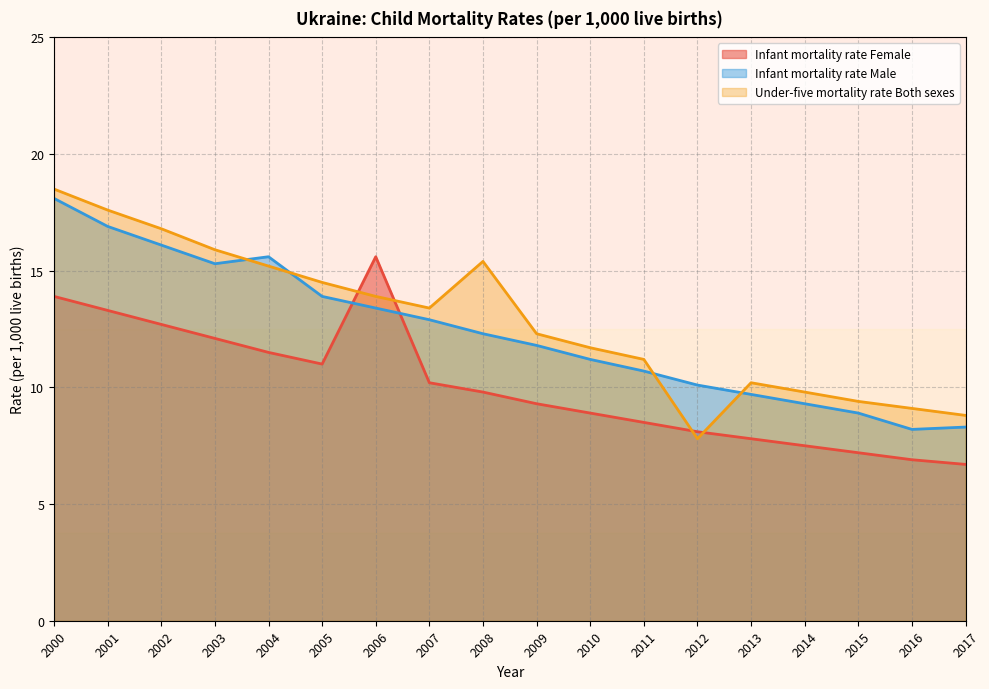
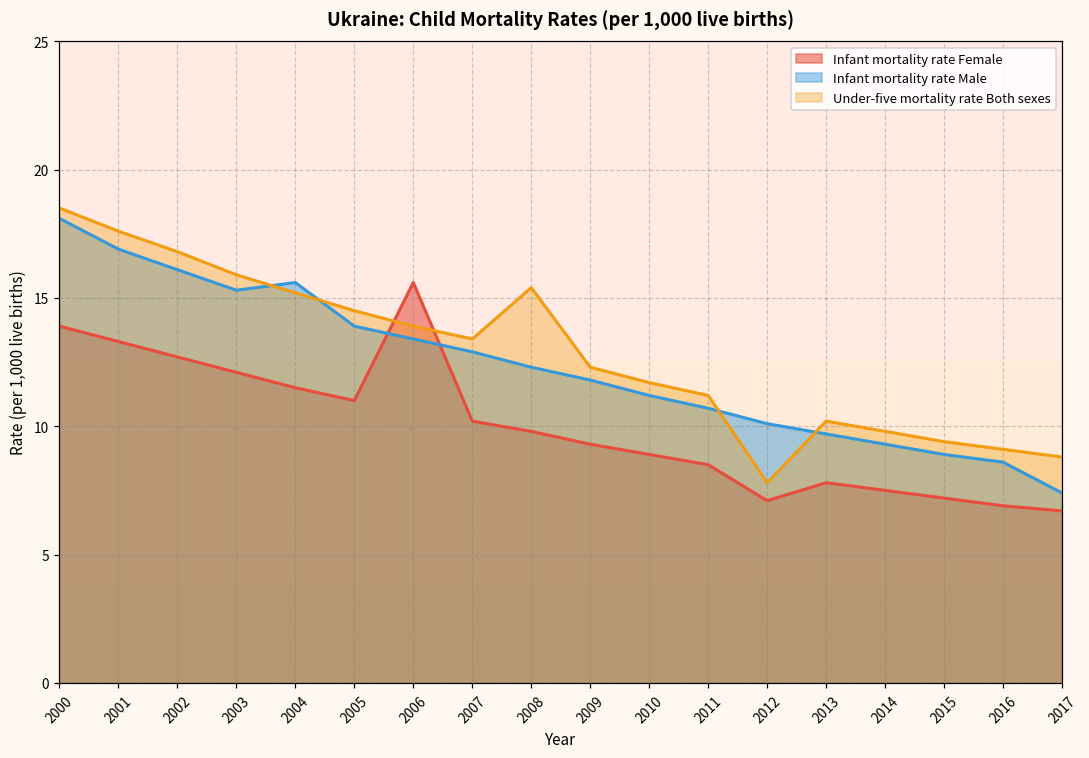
  {
    "Infant mortality rate Female": {
      "2000": 13.9,
      "2001": 13.3,
      "2002": 12.7,
      "2003": 12.1,
      "2004": 11.5,
      "2005": 11.0,
      "2006": 15.6,
      "2007": 10.2,
      "2008": 9.8,
      "2009": 9.3,
      "2010": 8.9,
      "2011": 8.5,
-     "2012": 8.1,
+     "2012": 7.1,
      "2013": 7.8,
      "2014": 7.5,
      "2015": 7.2,
      "2016": 6.9,
      "2017": 6.7
    },
    "Infant mortality rate Male": {
      "2000": 18.1,
      "2001": 16.9,
      "2002": 16.1,
      "2003": 15.3,
      "2004": 15.6,
      "2005": 13.9,
      "2006": 13.4,
      "2007": 12.9,
      "2008": 12.3,
      "2009": 11.8,
      "2010": 11.2,
      "2011": 10.7,
      "2012": 10.1,
      "2013": 9.7,
      "2014": 9.3,
      "2015": 8.9,
-     "2016": 8.2,
-     "2017": 8.3
+     "2016": 8.6,
+     "2017": 7.4
    },
    "Under-five mortality rate Both sexes": {
      "2000": 18.5,
      "2001": 17.6,
      "2002": 16.8,
      "2003": 15.9,
      "2004": 15.2,
      "2005": 14.5,
      "2006": 13.9,
      "2007": 13.4,
      "2008": 15.4,
      "2009": 12.3,
      "2010": 11.7,
      "2011": 11.2,
      "2012": 7.8,
      "2013": 10.2,
      "2014": 9.8,
      "2015": 9.4,
      "2016": 9.1,
      "2017": 8.8
    }
  }
